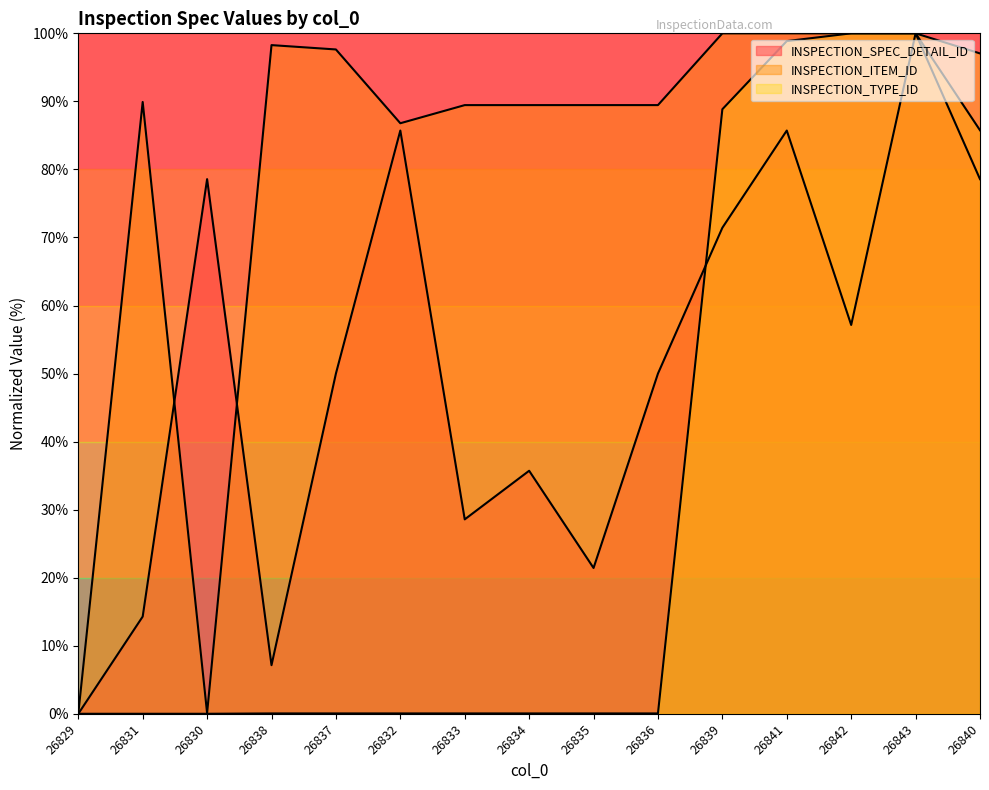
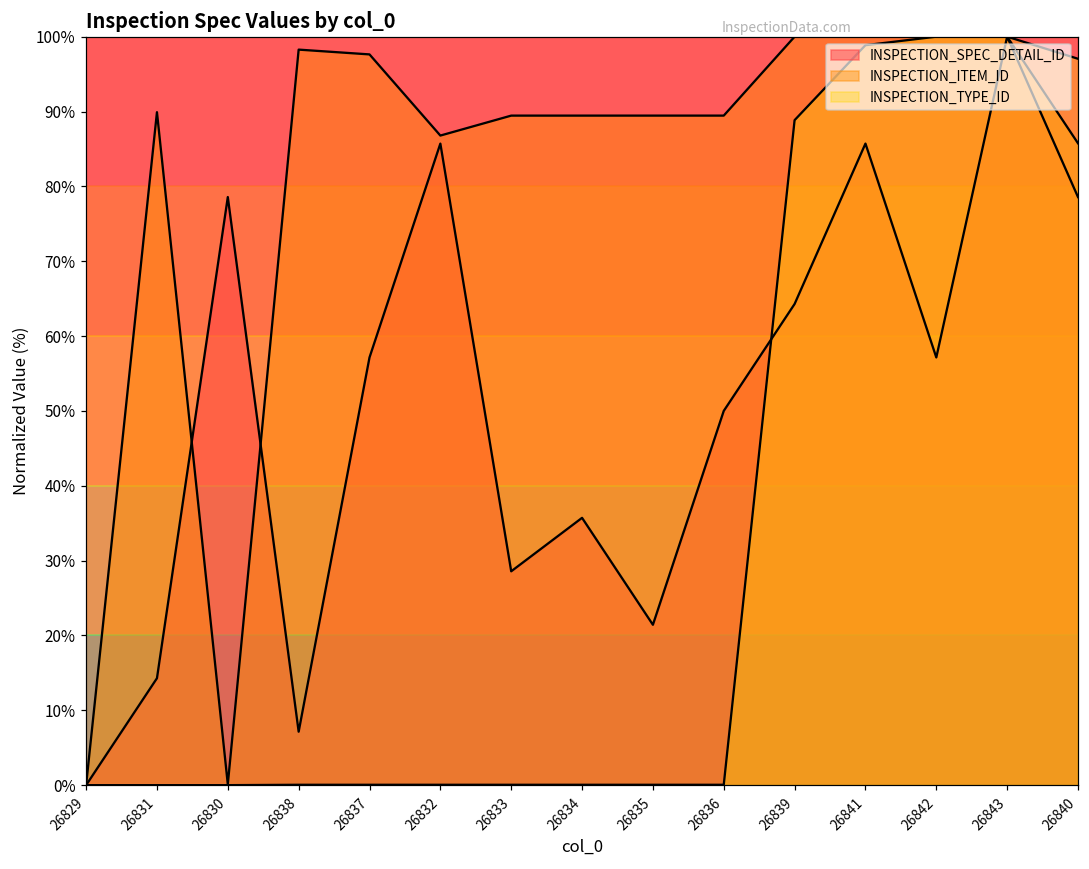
  {
    "INSPECTION_SPEC_DETAIL_ID": {
      "26831": "14%",
      "26830": "79%",
      "26838": "7%",
-     "26837": "50%",
+     "26837": "57%",
      "26832": "86%",
      "26833": "29%",
      "26834": "36%",
      "26835": "21%",
      "26836": "50%",
-     "26839": "71%",
+     "26839": "64%",
      "26841": "86%",
      "26842": "57%",
      "26840": "79%"
    }
  }
